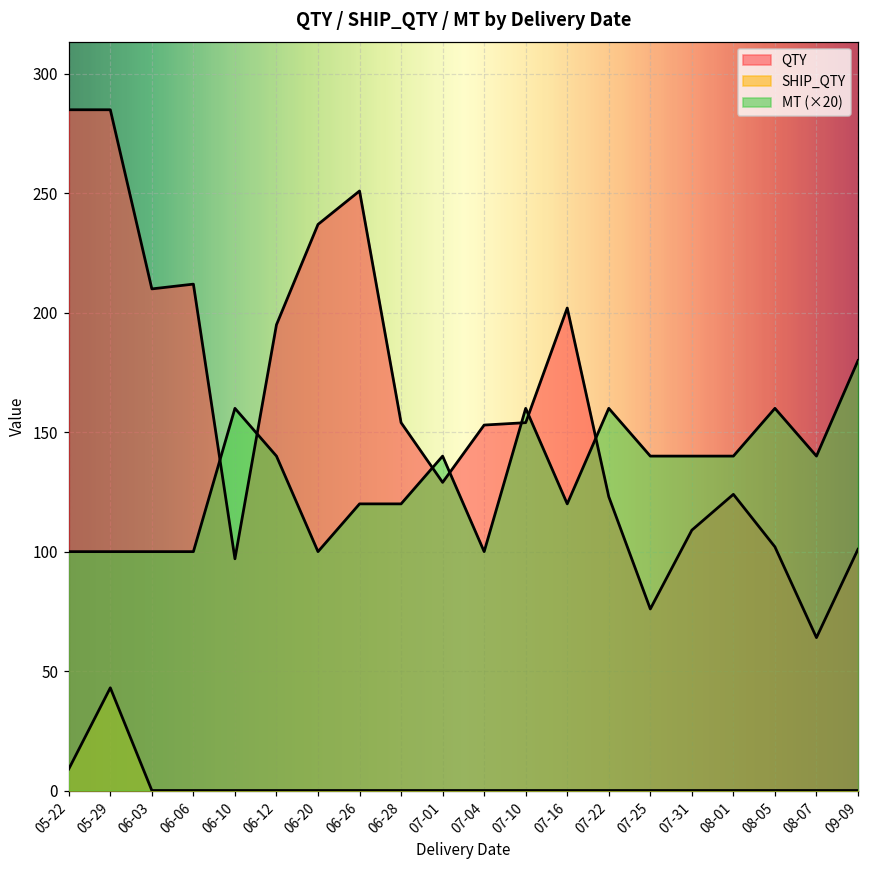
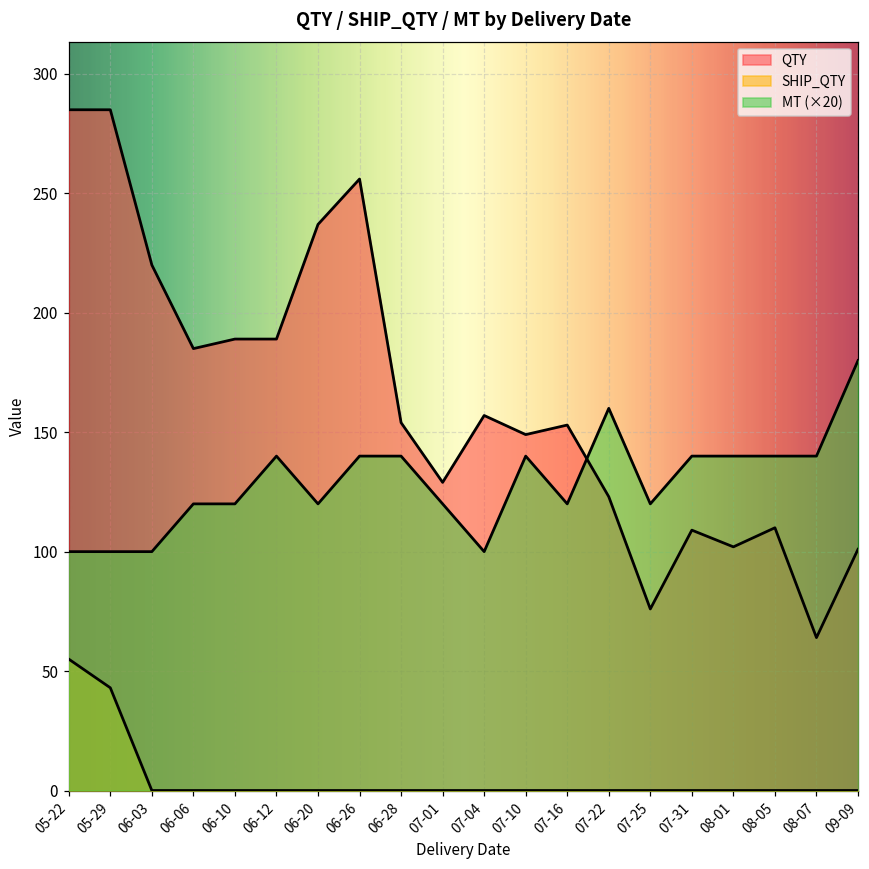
  {
    "QTY": {
      "05-22": 285,
      "05-29": 285,
-     "06-03": 210,
-     "06-06": 212,
-     "06-10": 97,
-     "06-12": 195,
+     "06-03": 220,
+     "06-06": 185,
+     "06-10": 189,
+     "06-12": 189,
      "06-20": 237,
-     "06-26": 251,
+     "06-26": 256,
      "06-28": 154,
      "07-01": 129,
-     "07-04": 153,
-     "07-10": 154,
-     "07-16": 202,
+     "07-04": 157,
+     "07-10": 149,
+     "07-16": 153,
      "07-22": 123,
      "07-25": 76,
      "07-31": 109,
-     "08-01": 124,
-     "08-05": 102,
+     "08-01": 102,
+     "08-05": 110,
      "08-07": 64,
      "09-09": 101
    },
    "SHIP_QTY": {
-     "05-22": 9,
+     "05-22": 55,
      "05-29": 43,
      "06-03": 0,
      "06-06": 0,
      "06-10": 0,
      "06-12": 0,
      "06-20": 0,
      "06-26": 0,
      "06-28": 0,
      "07-01": 0,
      "07-04": 0,
      "07-10": 0,
      "07-16": 0,
      "07-22": 0,
      "07-25": 0,
      "07-31": 0,
      "08-01": 0,
      "08-05": 0,
      "08-07": 0,
      "09-09": 0
    },
    "MT (×20)": {
      "05-22": 100,
      "05-29": 100,
      "06-03": 100,
-     "06-06": 100,
-     "06-10": 160,
+     "06-06": 120,
+     "06-10": 120,
      "06-12": 140,
-     "06-20": 100,
-     "06-26": 120,
-     "06-28": 120,
-     "07-01": 140,
+     "06-20": 120,
+     "06-26": 140,
+     "06-28": 140,
+     "07-01": 120,
      "07-04": 100,
-     "07-10": 160,
+     "07-10": 140,
      "07-16": 120,
      "07-22": 160,
-     "07-25": 140,
+     "07-25": 120,
      "07-31": 140,
      "08-01": 140,
-     "08-05": 160,
+     "08-05": 140,
      "08-07": 140,
      "09-09": 180
    }
  }
